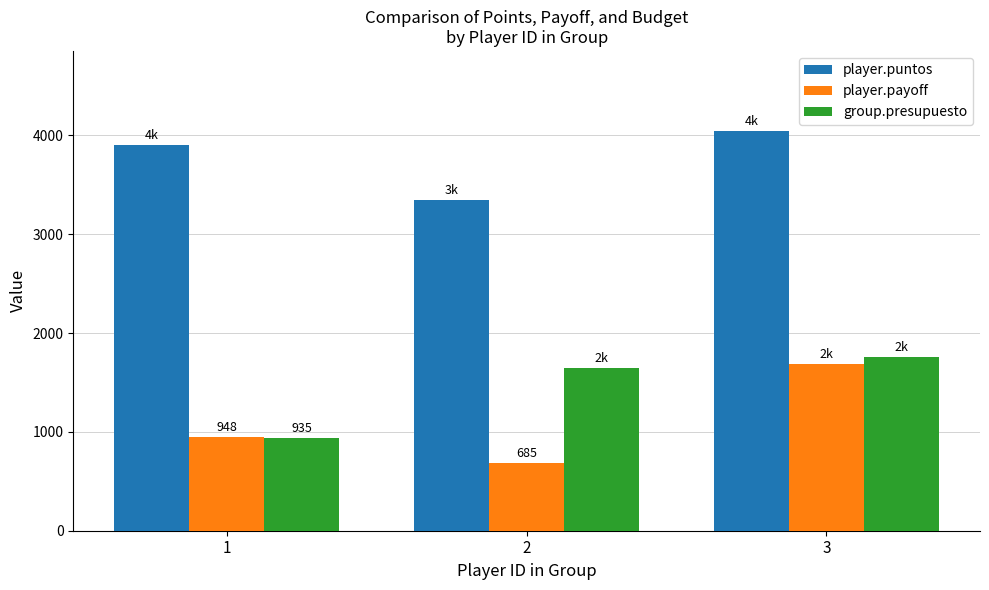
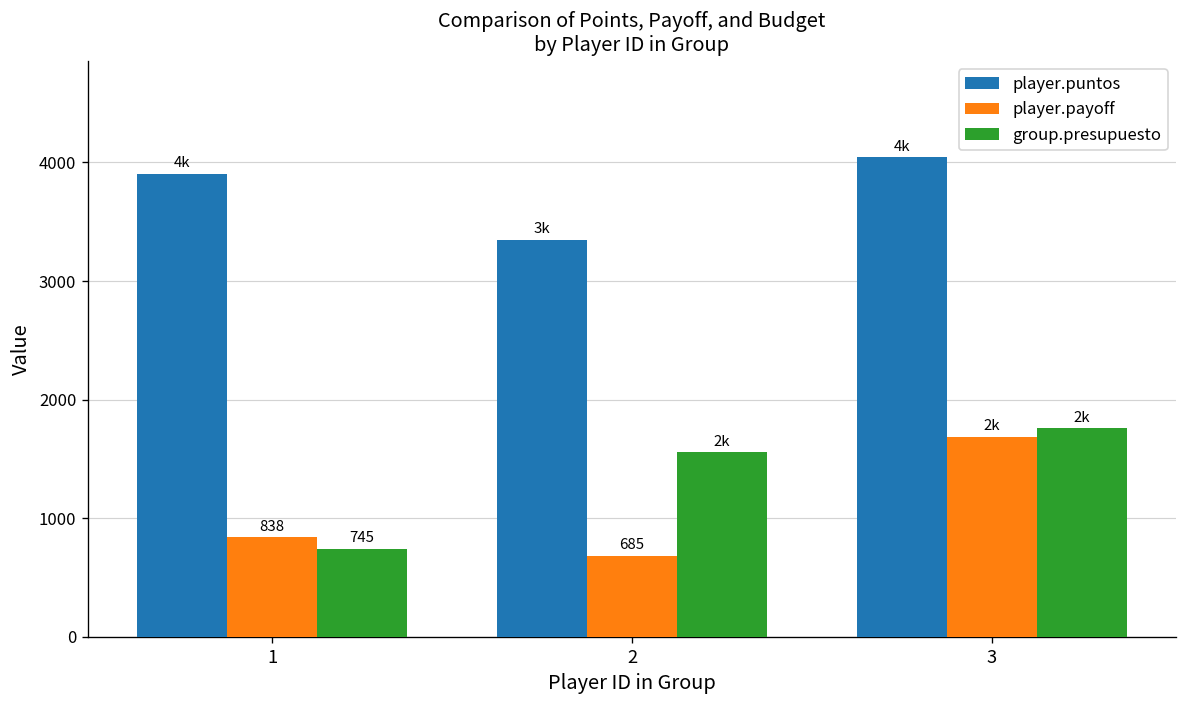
  {
    "player.puntos": {
      "1": "4k",
      "2": "3k",
      "3": "4k"
    },
    "player.payoff": {
-     "1": "948",
+     "1": "838",
      "2": "685",
      "3": "2k"
    },
    "group.presupuesto": {
-     "1": "935",
-     "2": "1650",
+     "1": "745",
+     "2": "1560",
      "3": "2k"
    }
  }
